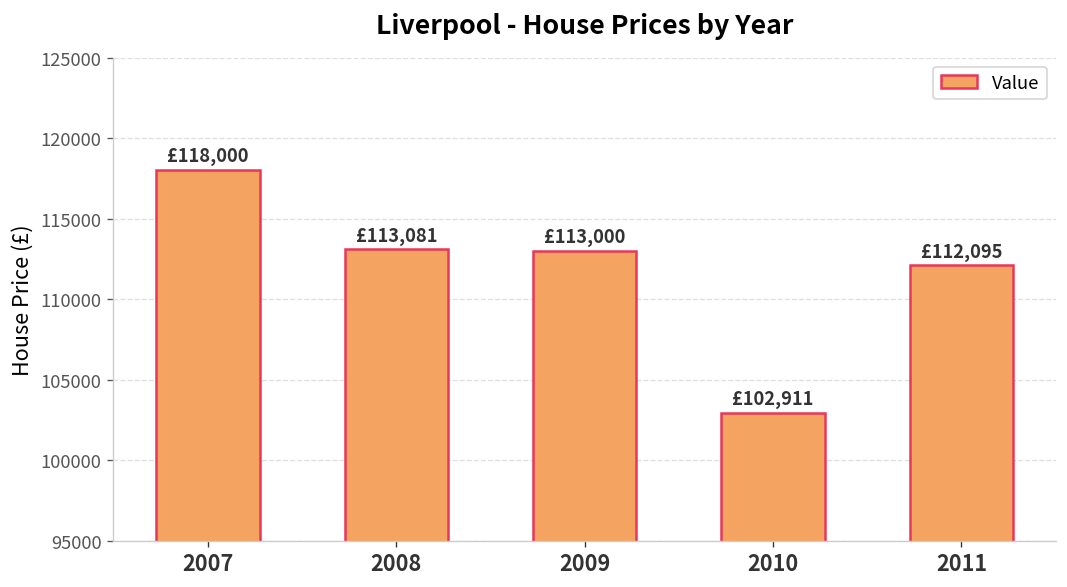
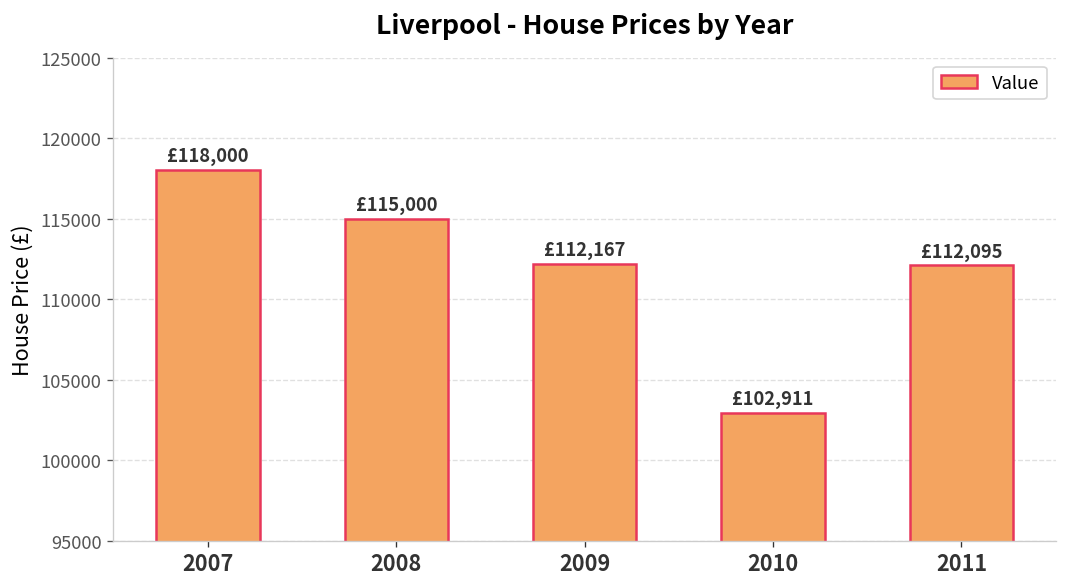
  {
    "2007": "£118,000",
-   "2008": "£113,081",
-   "2009": "£113,000",
+   "2008": "£115,000",
+   "2009": "£112,167",
    "2010": "£102,911",
    "2011": "£112,095"
  }
